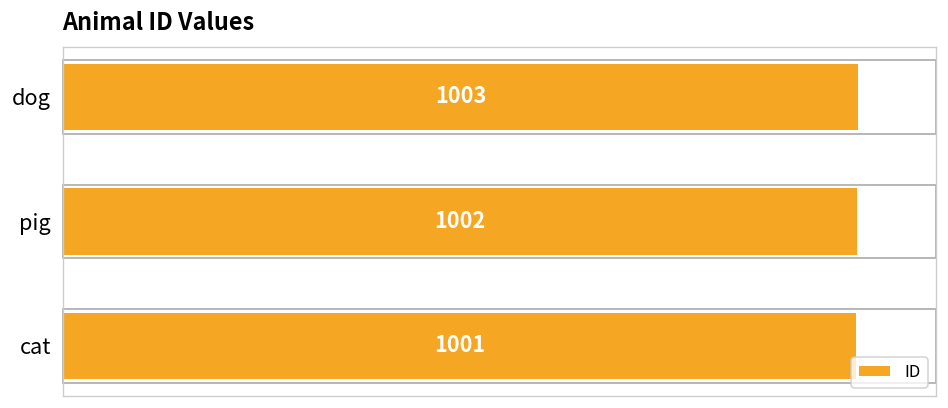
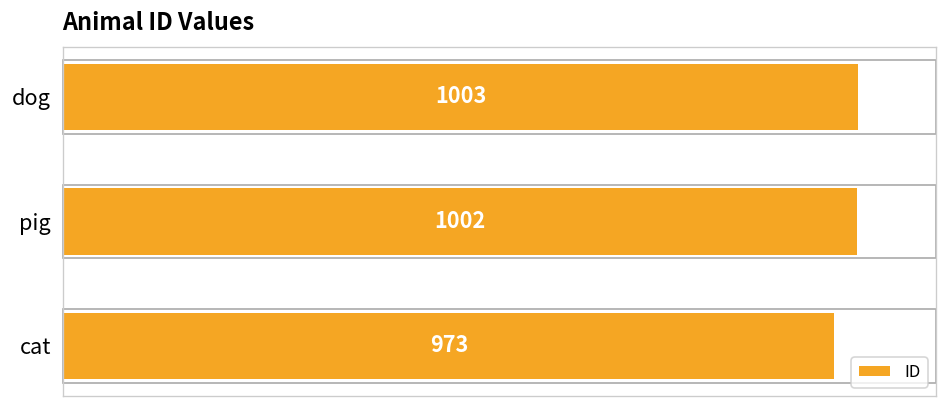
  {
    "dog": 1003,
    "pig": 1002,
-   "cat": 1001
+   "cat": 973
  }
